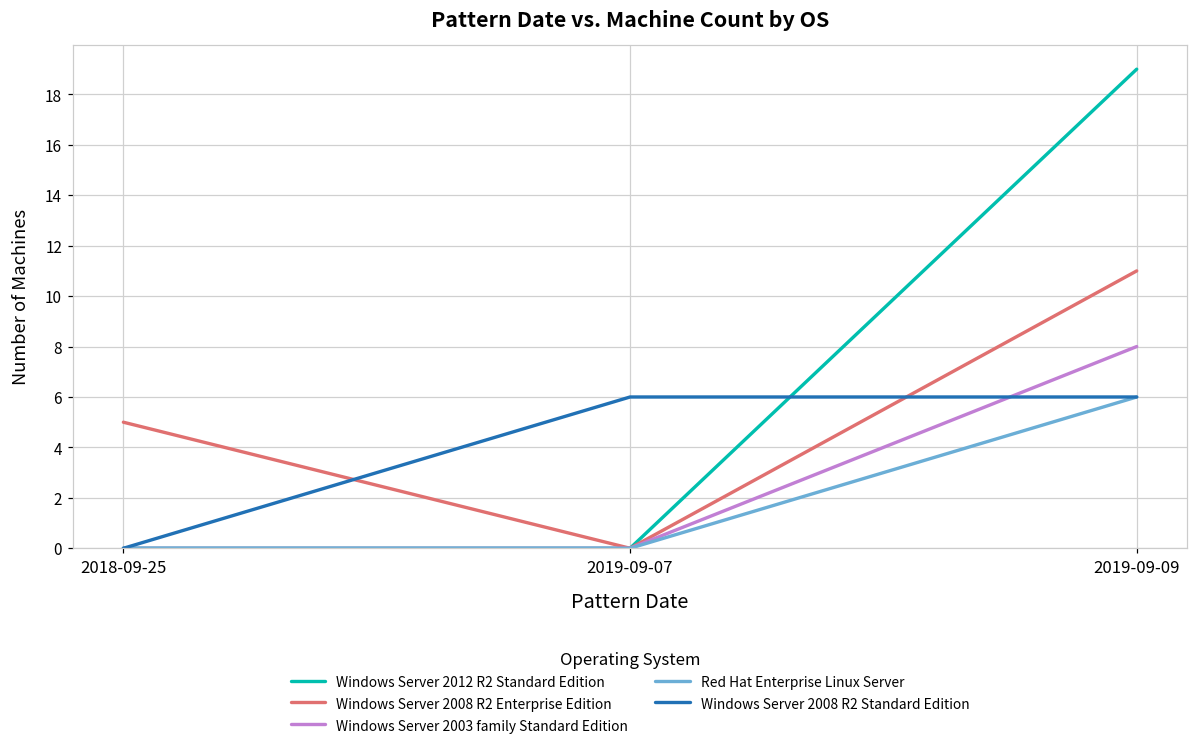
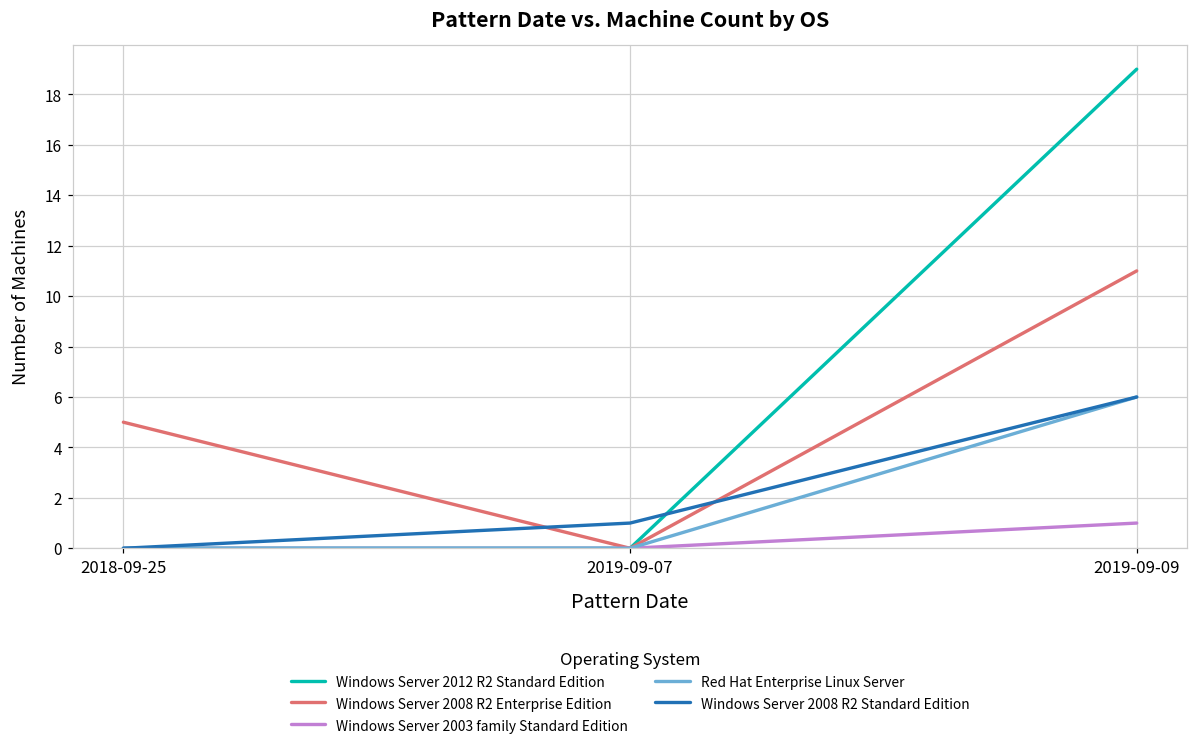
  {
    "Windows Server 2012 R2 Standard Edition": {
      "2019-09-09": 19
    },
    "Windows Server 2008 R2 Enterprise Edition": {
      "2018-09-25": 5,
      "2019-09-09": 11
    },
    "Windows Server 2003 family Standard Edition": {
-     "2019-09-09": 8
+     "2019-09-09": 1
    },
    "Windows Server 2008 R2 Standard Edition": {
-     "2019-09-07": 6
+     "2019-09-07": 1
    }
  }
